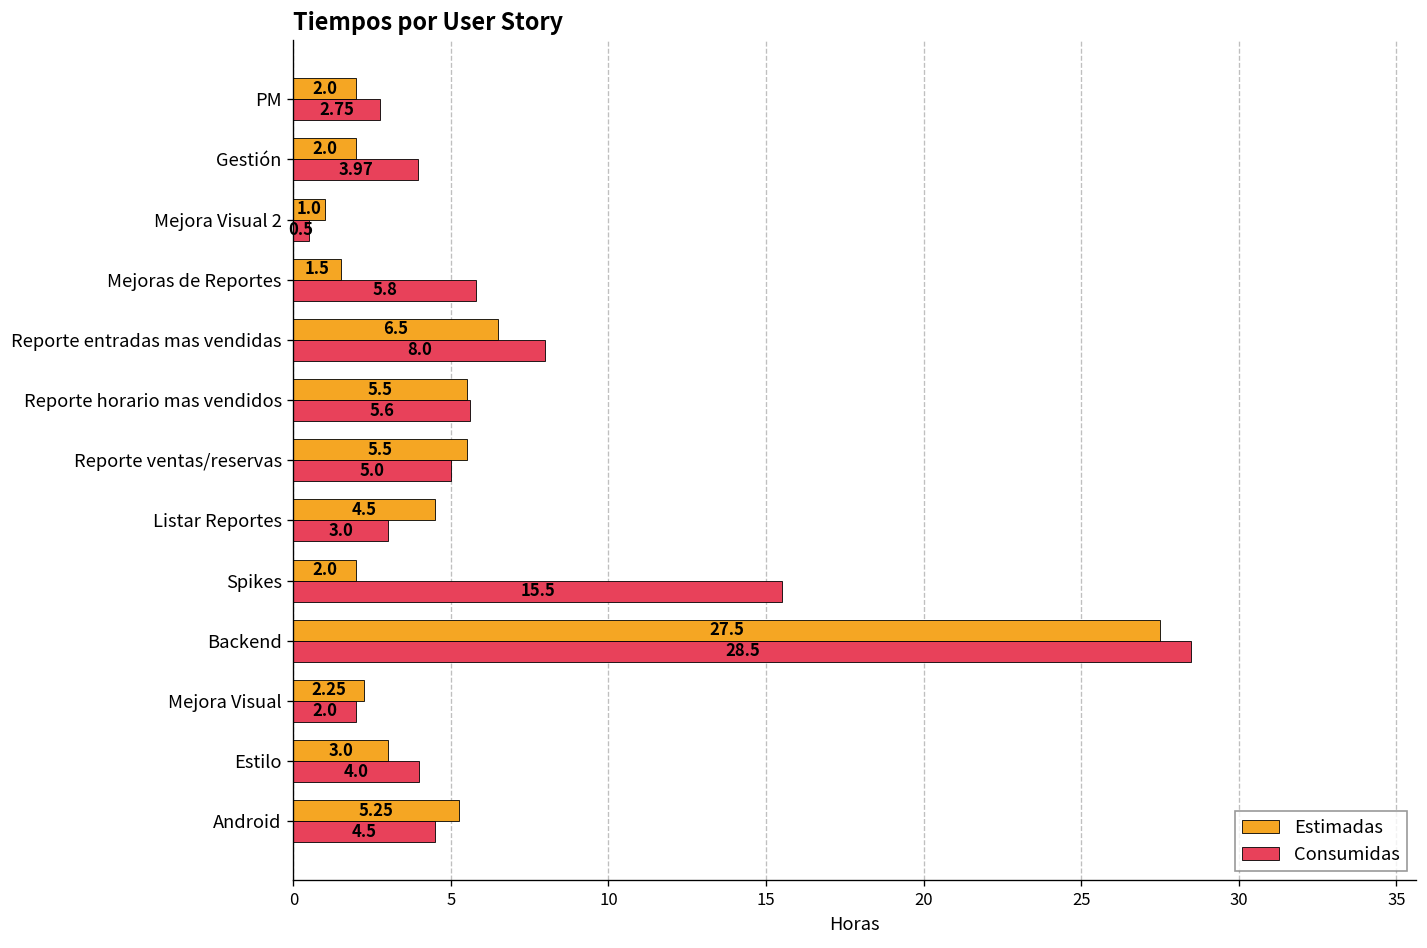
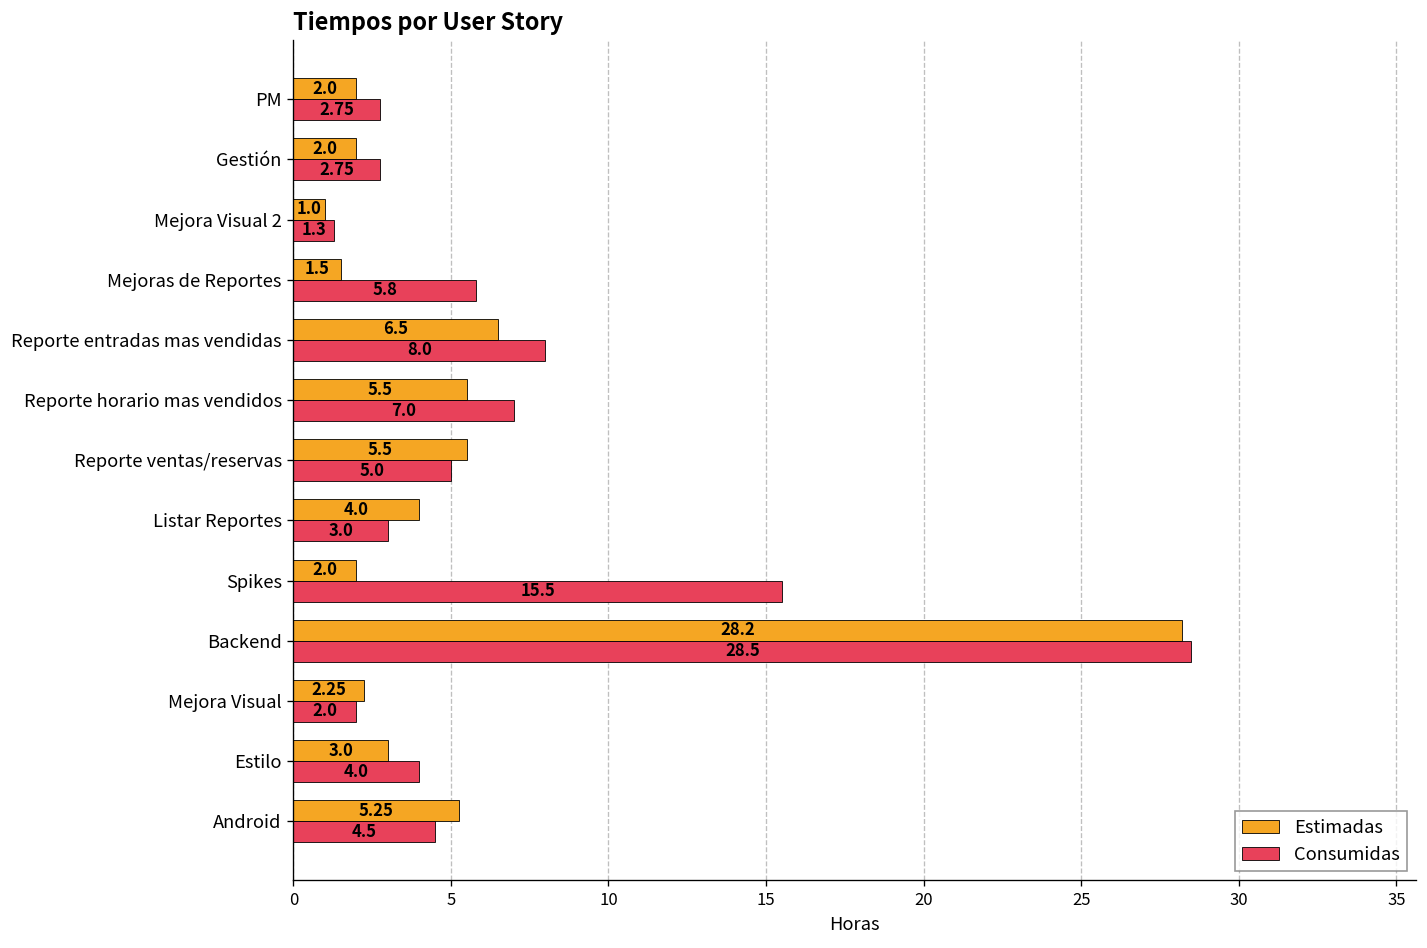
  {
    "Estimadas": {
      "PM": 2.0,
      "Gestión": 2.0,
      "Mejora Visual 2": 1.0,
      "Mejoras de Reportes": 1.5,
      "Reporte entradas mas vendidas": 6.5,
      "Reporte horario mas vendidos": 5.5,
      "Reporte ventas/reservas": 5.5,
-     "Listar Reportes": 4.5,
+     "Listar Reportes": 4.0,
      "Spikes": 2.0,
-     "Backend": 27.5,
+     "Backend": 28.2,
      "Mejora Visual": 2.25,
      "Estilo": 3.0,
      "Android": 5.25
    },
    "Consumidas": {
      "PM": 2.75,
-     "Gestión": 3.97,
-     "Mejora Visual 2": 0.5,
+     "Gestión": 2.75,
+     "Mejora Visual 2": 1.3,
      "Mejoras de Reportes": 5.8,
      "Reporte entradas mas vendidas": 8.0,
-     "Reporte horario mas vendidos": 5.6,
+     "Reporte horario mas vendidos": 7.0,
      "Reporte ventas/reservas": 5.0,
      "Listar Reportes": 3.0,
      "Spikes": 15.5,
      "Backend": 28.5,
      "Mejora Visual": 2.0,
      "Estilo": 4.0,
      "Android": 4.5
    }
  }
